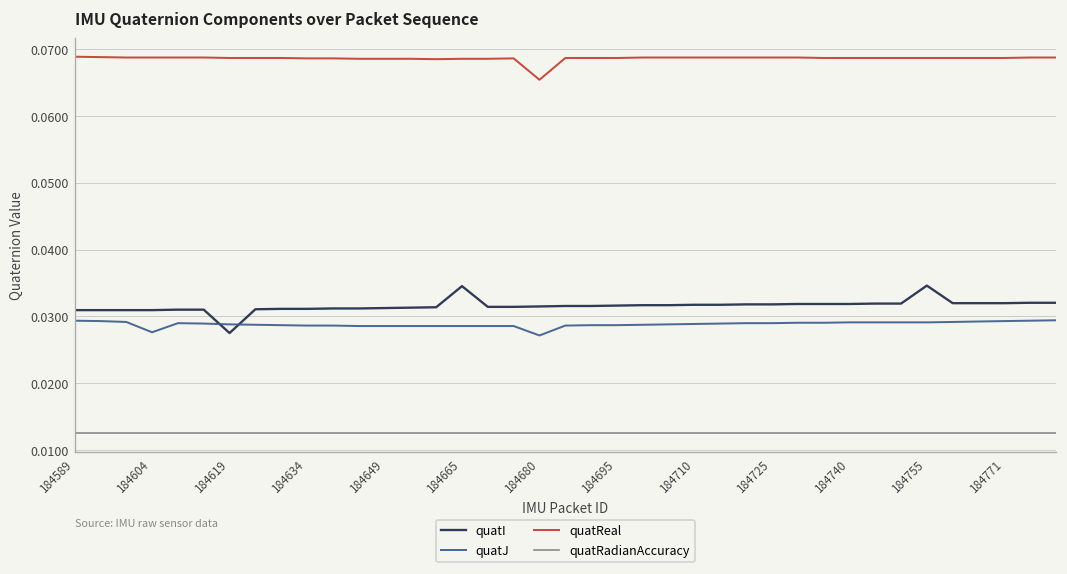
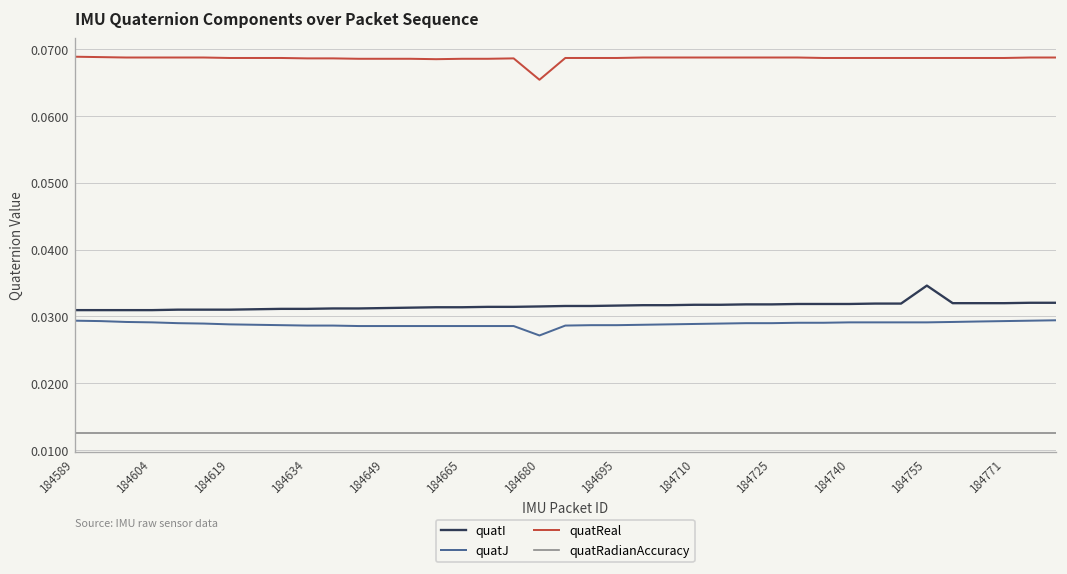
  {
    "quatI": {
      "184589": 0.031,
      "184604": 0.031,
-     "184619": 0.028,
+     "184619": 0.031,
      "184634": 0.031,
      "184649": 0.031,
-     "184665": 0.035,
+     "184665": 0.031,
      "184680": 0.031,
      "184695": 0.032,
      "184710": 0.032,
      "184725": 0.032,
      "184740": 0.032,
      "184755": 0.035,
      "184771": 0.032
    },
    "quatJ": {
      "184589": 0.029,
-     "184604": 0.028,
+     "184604": 0.029,
      "184619": 0.029,
      "184634": 0.029,
      "184649": 0.029,
      "184665": 0.029,
      "184680": 0.027,
      "184695": 0.029,
      "184710": 0.029,
      "184725": 0.029,
      "184740": 0.029,
      "184755": 0.029,
      "184771": 0.029
    },
    "quatReal": {
      "184589": 0.069,
      "184604": 0.069,
      "184619": 0.069,
      "184634": 0.069,
      "184649": 0.069,
      "184665": 0.069,
      "184680": 0.065,
      "184695": 0.069,
      "184710": 0.069,
      "184725": 0.069,
      "184740": 0.069,
      "184755": 0.069,
      "184771": 0.069
    },
    "quatRadianAccuracy": {
      "184589": 0.013,
      "184604": 0.013,
      "184619": 0.013,
      "184634": 0.013,
      "184649": 0.013,
      "184665": 0.013,
      "184680": 0.013,
      "184695": 0.013,
      "184710": 0.013,
      "184725": 0.013,
      "184740": 0.013,
      "184755": 0.013,
      "184771": 0.013
    }
  }
